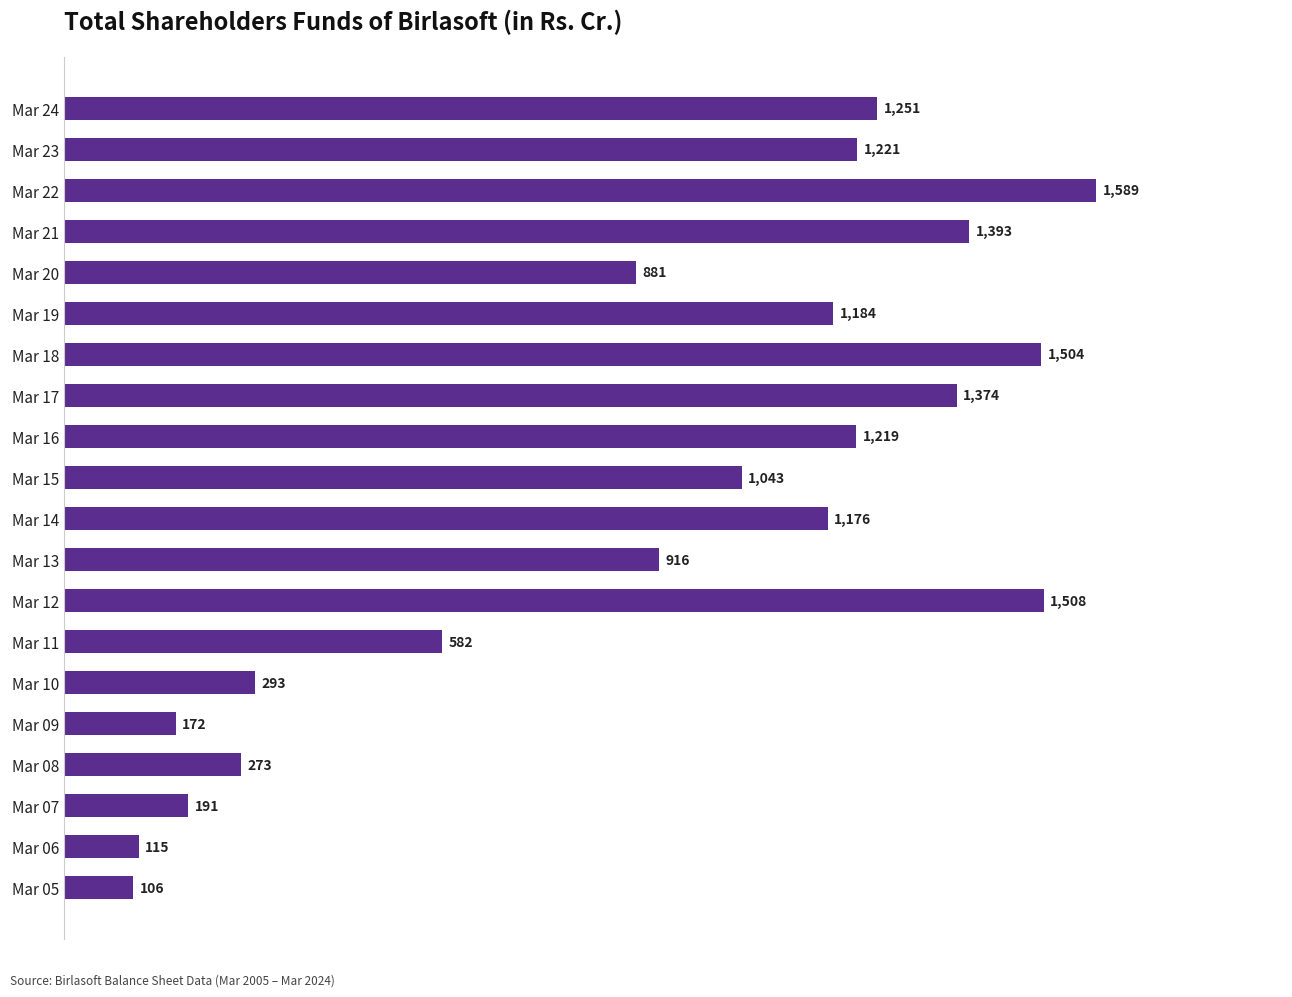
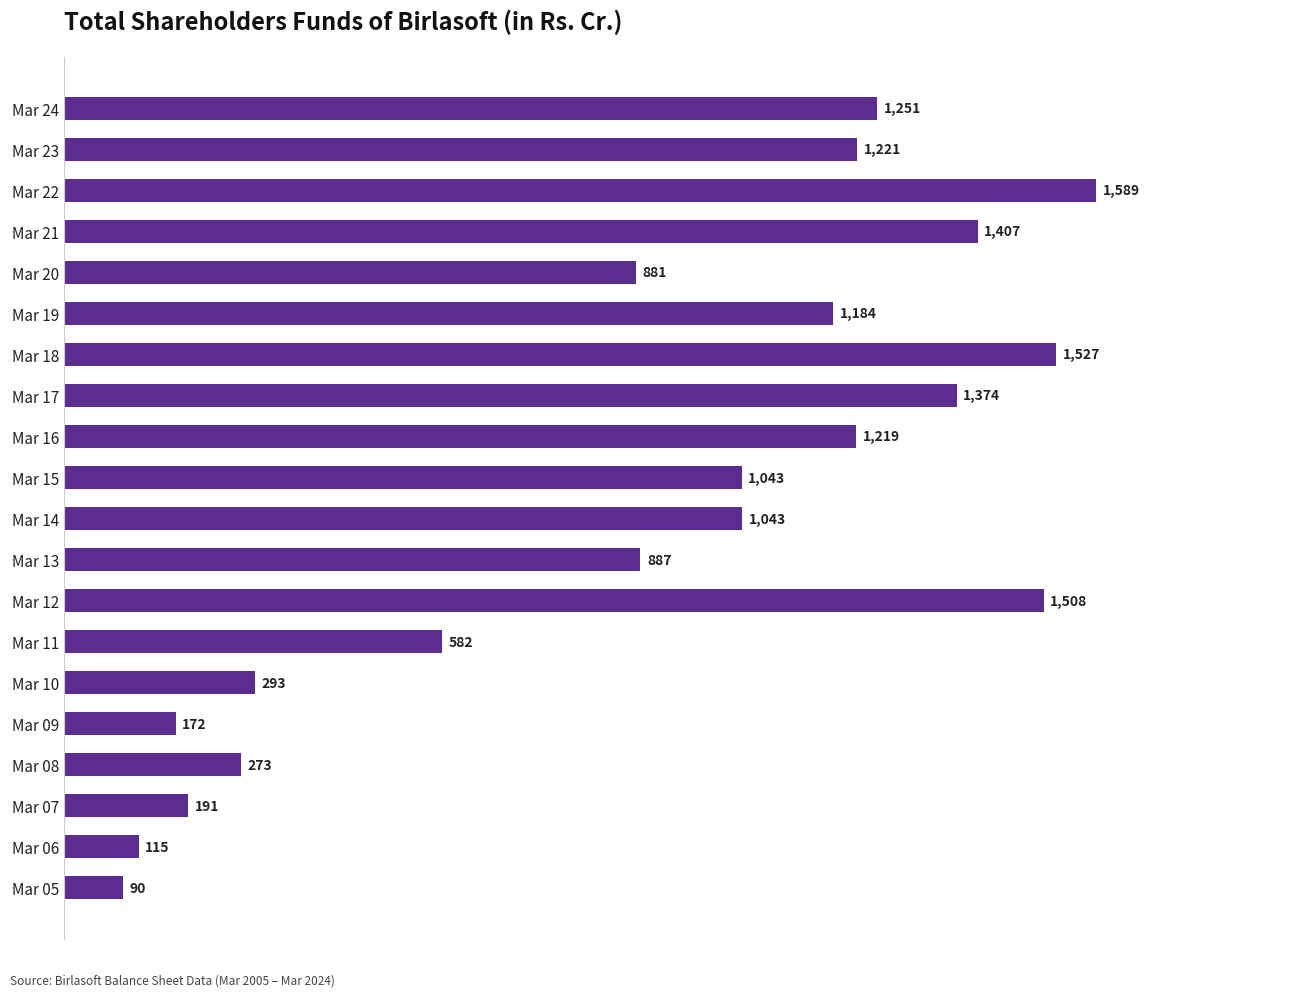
  {
    "Mar 24": "1,251",
    "Mar 23": "1,221",
    "Mar 22": "1,589",
-   "Mar 21": "1,393",
+   "Mar 21": "1,407",
    "Mar 20": "881",
    "Mar 19": "1,184",
-   "Mar 18": "1,504",
+   "Mar 18": "1,527",
    "Mar 17": "1,374",
    "Mar 16": "1,219",
    "Mar 15": "1,043",
-   "Mar 14": "1,176",
-   "Mar 13": "916",
+   "Mar 14": "1,043",
+   "Mar 13": "887",
    "Mar 12": "1,508",
    "Mar 11": "582",
    "Mar 10": "293",
    "Mar 09": "172",
    "Mar 08": "273",
    "Mar 07": "191",
    "Mar 06": "115",
-   "Mar 05": "106"
+   "Mar 05": "90"
  }
